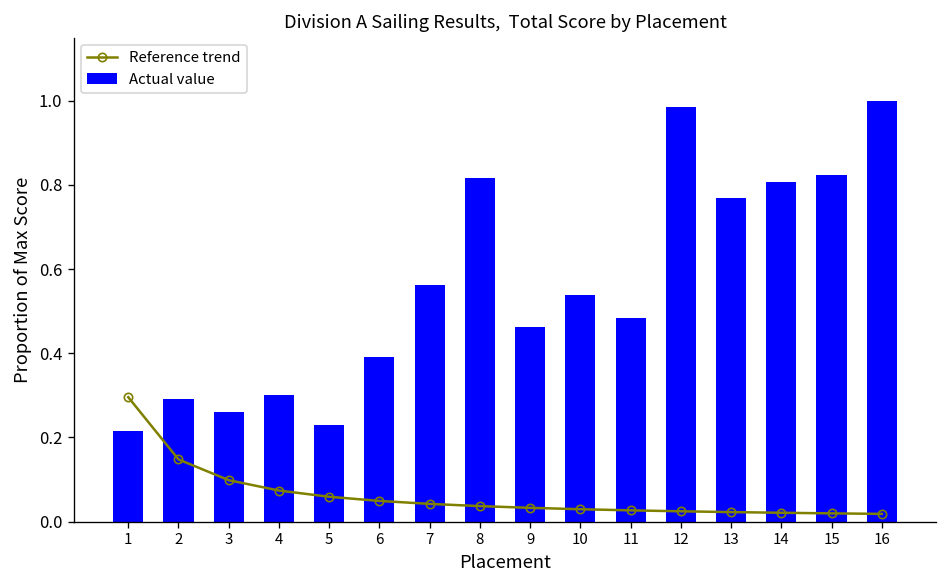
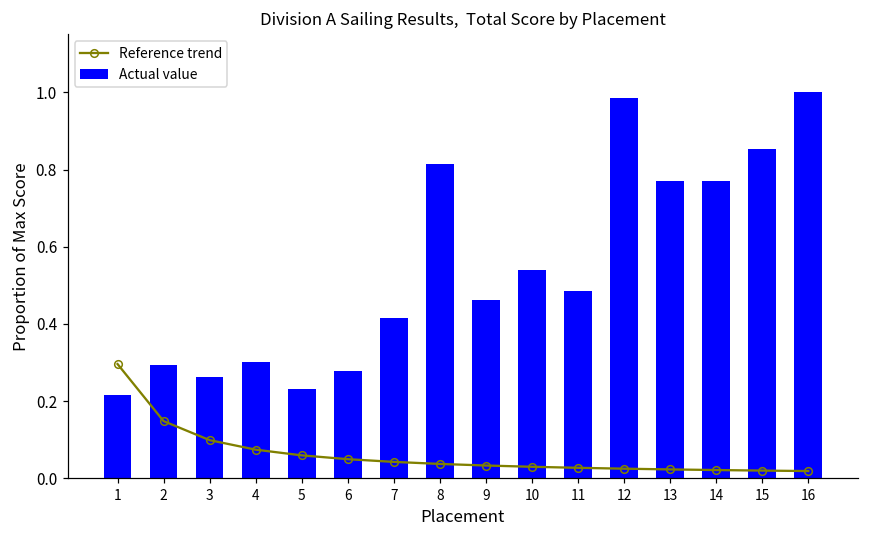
  {
    "Actual value": {
      "1": 0.22,
      "2": 0.29,
      "3": 0.26,
      "4": 0.30,
      "5": 0.23,
-     "6": 0.39,
-     "7": 0.56,
+     "6": 0.28,
+     "7": 0.42,
      "8": 0.82,
      "9": 0.46,
      "10": 0.54,
      "11": 0.48,
      "12": 0.98,
      "13": 0.77,
-     "14": 0.81,
-     "15": 0.82,
+     "14": 0.77,
+     "15": 0.85,
      "16": 1.00
    },
    "Reference trend": {
      "1": 0.30,
      "2": 0.15,
      "3": 0.10,
      "4": 0.07,
      "5": 0.06,
      "6": 0.05,
      "7": 0.04,
      "8": 0.04,
      "9": 0.03,
      "10": 0.03,
      "11": 0.03,
      "12": 0.02,
      "13": 0.02,
      "14": 0.02,
      "15": 0.02,
      "16": 0.02
    }
  }
